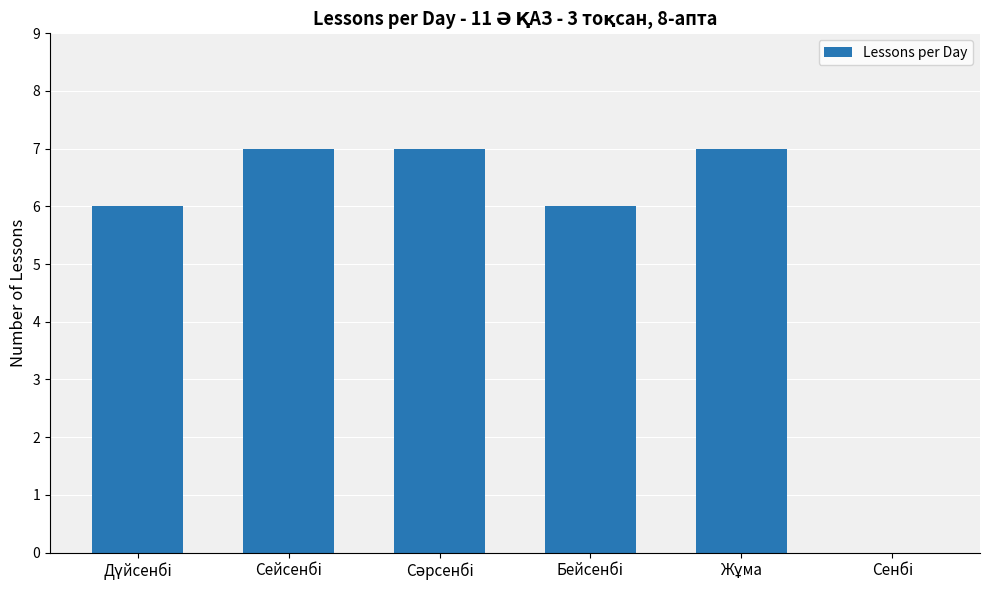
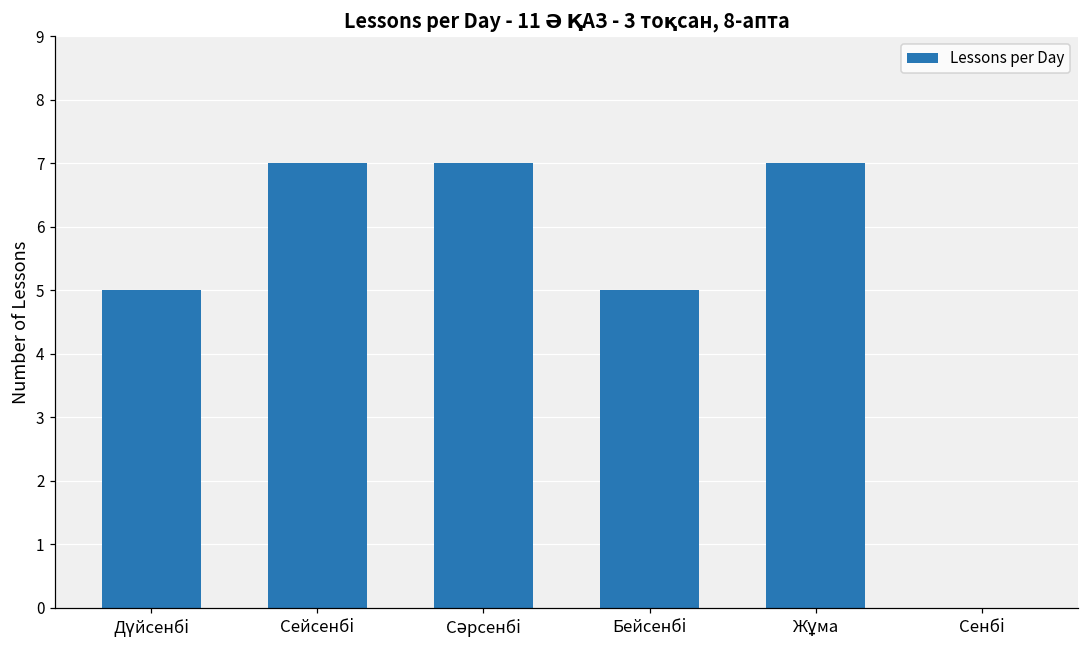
  {
-   "Дүйсенбі": 6,
+   "Дүйсенбі": 5,
    "Сейсенбі": 7,
    "Сәрсенбі": 7,
-   "Бейсенбі": 6,
+   "Бейсенбі": 5,
    "Жұма": 7,
    "Сенбі": 0
  }
